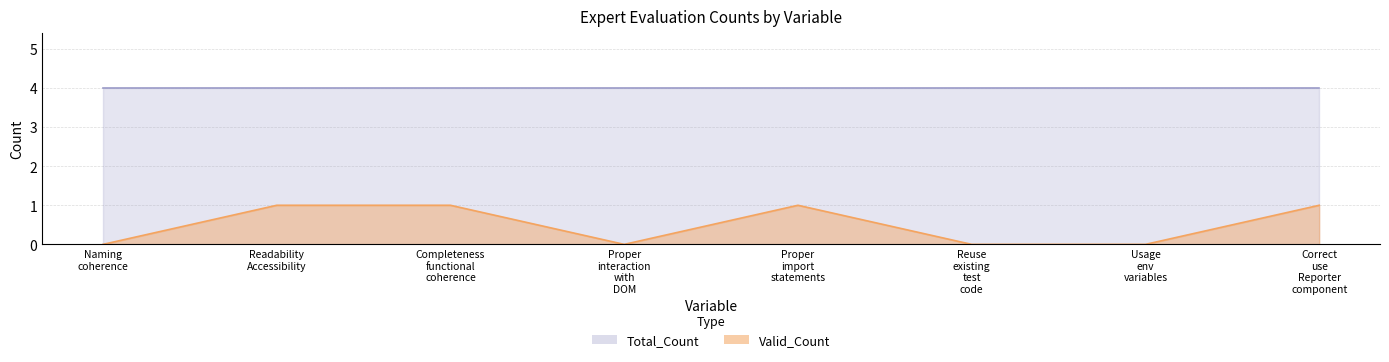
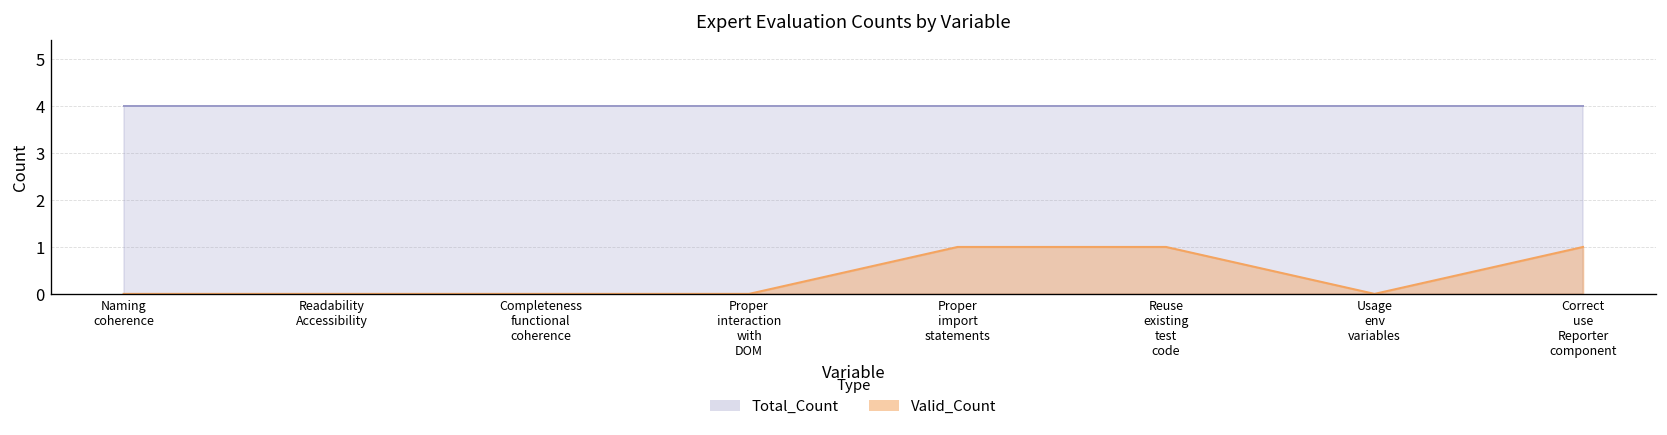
  {
    "Total_Count": {
      "Naming coherence": 4,
      "Readability Accessibility": 4,
      "Completeness functional coherence": 4,
      "Proper interaction with DOM": 4,
      "Proper import statements": 4,
      "Reuse existing test code": 4,
      "Usage env variables": 4,
      "Correct use Reporter component": 4
    },
    "Valid_Count": {
      "Naming coherence": 0,
-     "Readability Accessibility": 1,
-     "Completeness functional coherence": 1,
+     "Readability Accessibility": 0,
+     "Completeness functional coherence": 0,
      "Proper interaction with DOM": 0,
      "Proper import statements": 1,
-     "Reuse existing test code": 0,
+     "Reuse existing test code": 1,
      "Usage env variables": 0,
      "Correct use Reporter component": 1
    }
  }
